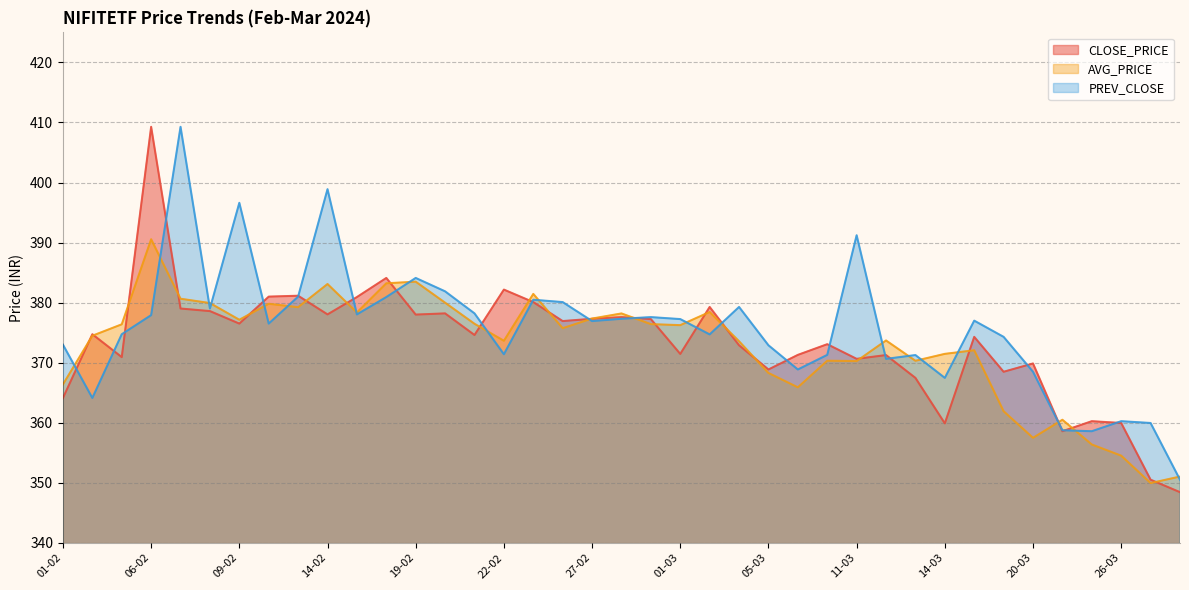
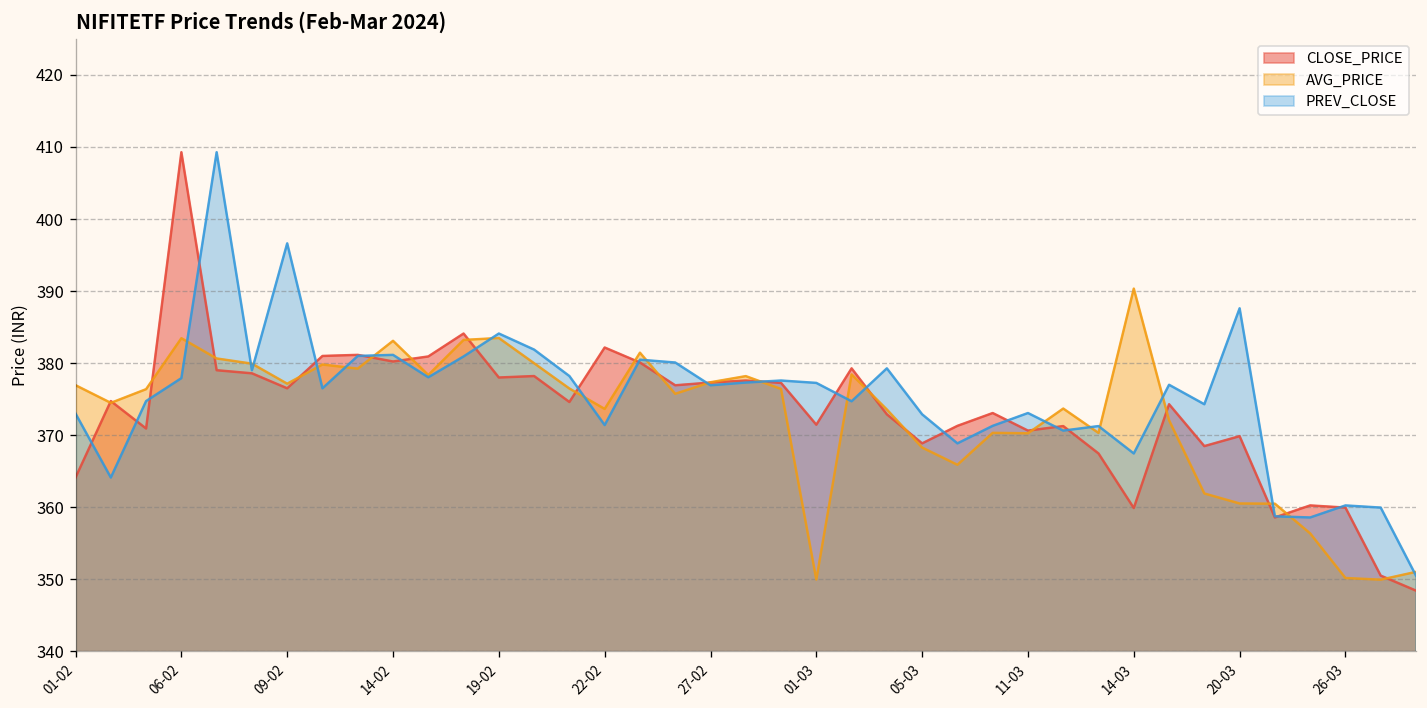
  {
    "CLOSE_PRICE": {
      "01-02": 364,
      "06-02": 409,
      "09-02": 377,
-     "14-02": 378,
+     "14-02": 380,
      "19-02": 378,
      "22-02": 382,
      "01-03": 371,
      "05-03": 369,
      "14-03": 360,
      "20-03": 370
    },
    "AVG_PRICE": {
-     "01-02": 366,
-     "06-02": 391,
+     "01-02": 377,
+     "06-02": 383,
      "09-02": 377,
      "14-02": 383,
      "19-02": 383,
      "22-02": 374,
-     "01-03": 376,
+     "01-03": 350,
      "05-03": 368,
-     "14-03": 371,
-     "20-03": 357,
-     "26-03": 355
+     "14-03": 390,
+     "20-03": 361,
+     "26-03": 350
    },
    "PREV_CLOSE": {
      "01-02": 373,
      "06-02": 378,
      "09-02": 397,
-     "14-02": 399,
+     "14-02": 381,
      "19-02": 384,
      "22-02": 371,
      "01-03": 377,
      "05-03": 373,
-     "11-03": 391,
+     "11-03": 373,
      "14-03": 367,
-     "20-03": 368
+     "20-03": 388
    }
  }
